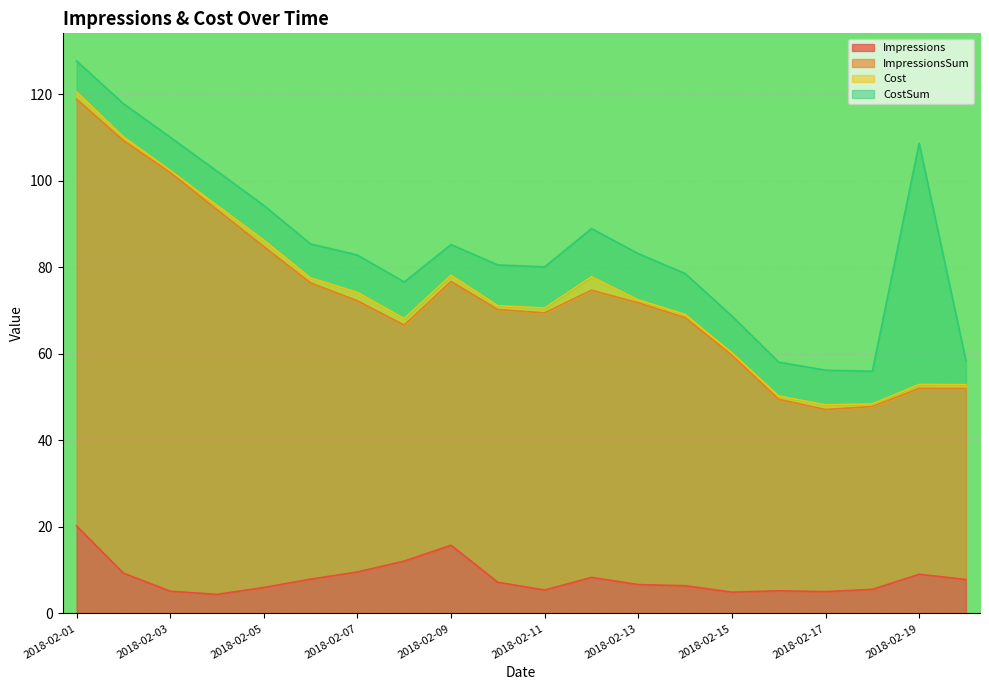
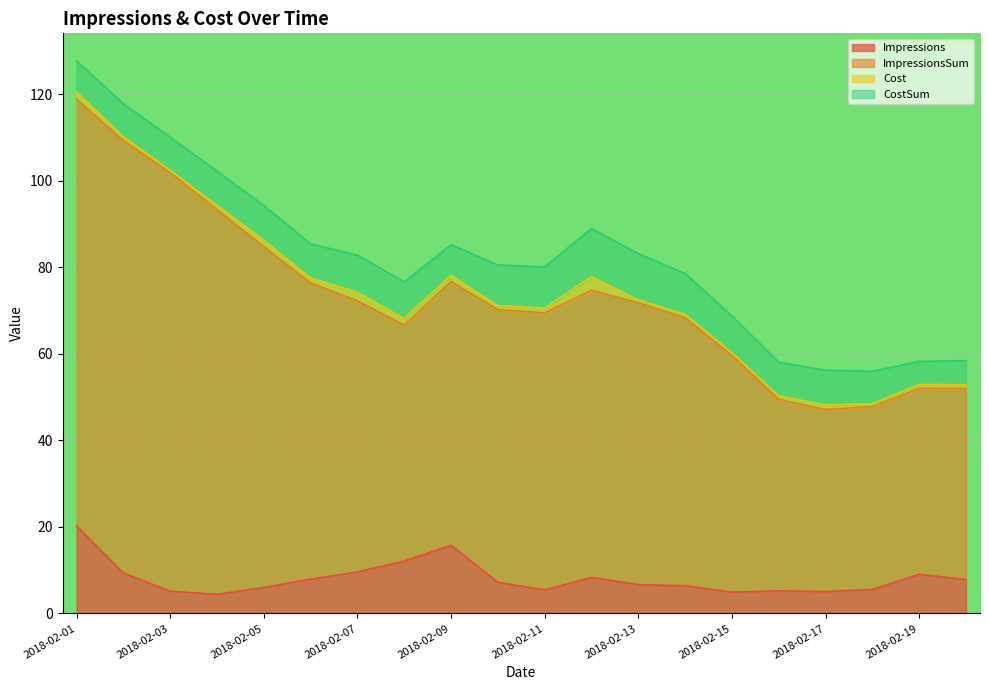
  {
    "Cost": {
      "2018-02-01": 2,
      "2018-02-05": 1,
      "2018-02-07": 2,
      "2018-02-09": 1,
      "2018-02-11": 1,
      "2018-02-13": 1,
      "2018-02-17": 1,
      "2018-02-19": 1
    },
    "CostSum": {
      "2018-02-01": 7,
      "2018-02-03": 8,
      "2018-02-05": 8,
      "2018-02-07": 9,
      "2018-02-09": 7,
      "2018-02-11": 10,
      "2018-02-13": 11,
      "2018-02-15": 9,
      "2018-02-17": 8,
-     "2018-02-19": 56
+     "2018-02-19": 5
    }
  }
